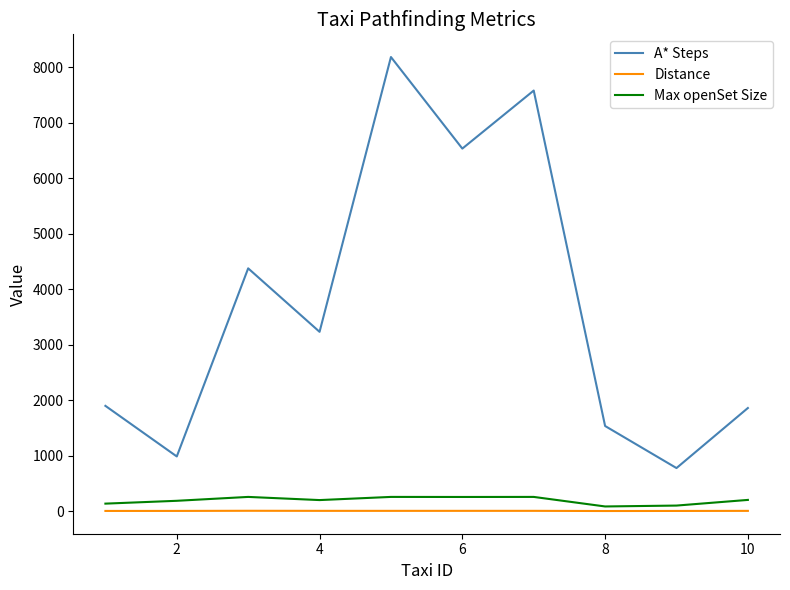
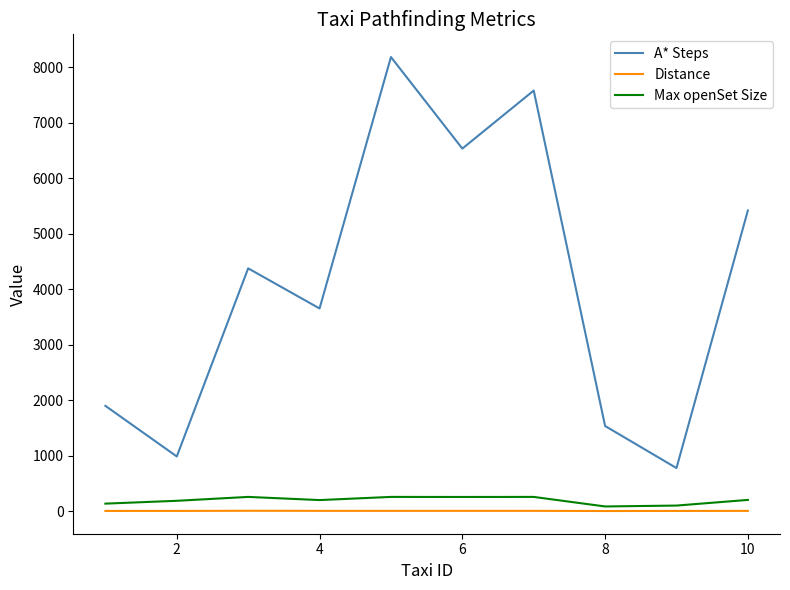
  {
    "A* Steps": {
      "2": 1000,
-     "4": 3200,
+     "4": 3700,
      "6": 6500,
      "8": 1500,
-     "10": 1900
+     "10": 5400
    },
    "Distance": {
      "2": 0,
      "4": 0,
      "6": 0,
      "8": 0,
      "10": 0
    },
    "Max openSet Size": {
      "2": 200,
      "4": 200,
      "6": 300,
      "8": 100,
      "10": 200
    }
  }
